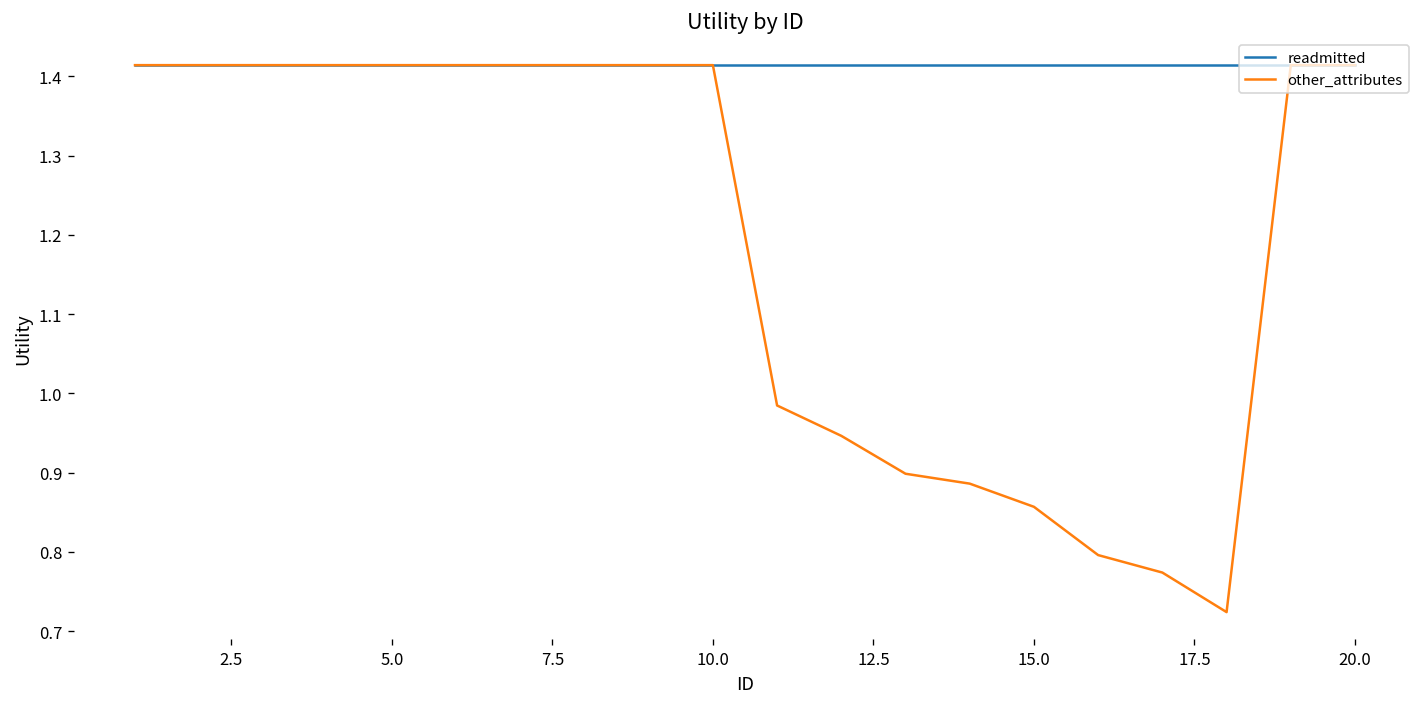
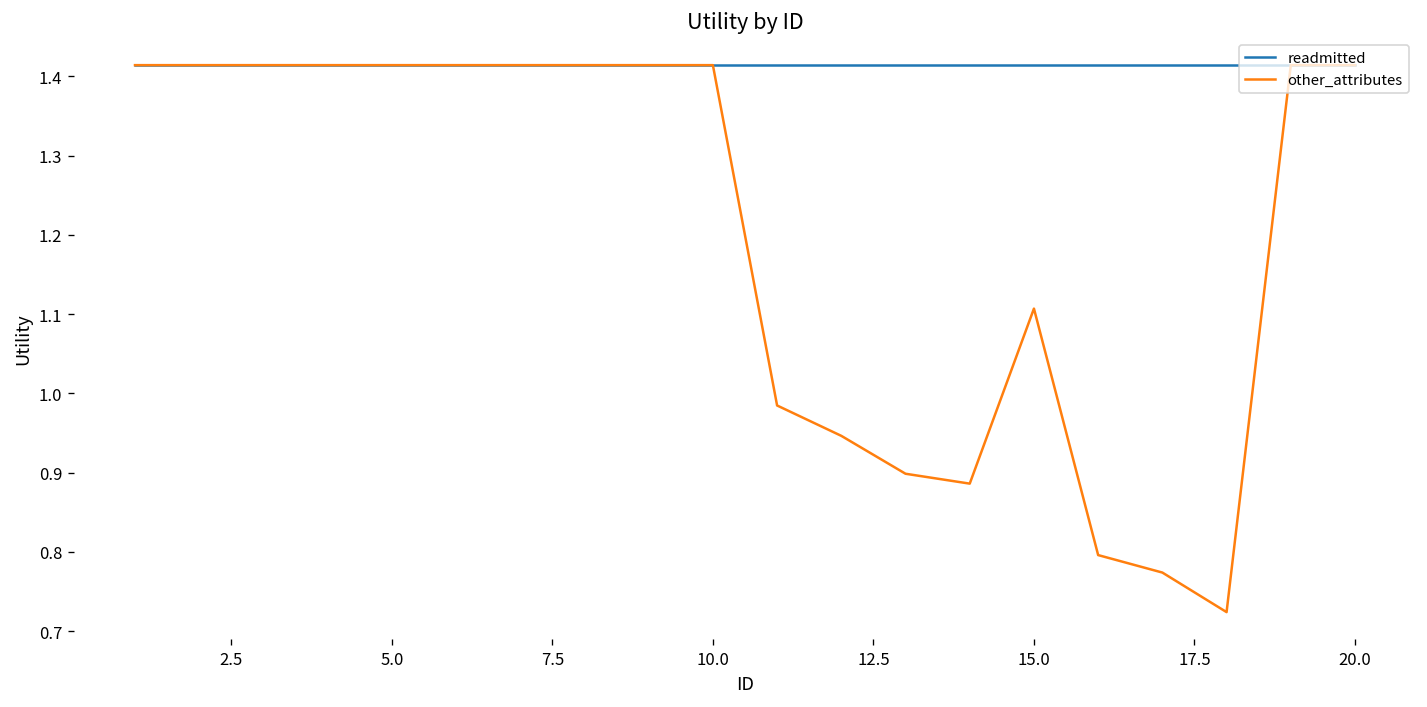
  {
    "readmitted": {
      "15.0": 1.41
    },
    "other_attributes": {
-     "15.0": 0.86
+     "15.0": 1.11
    }
  }
